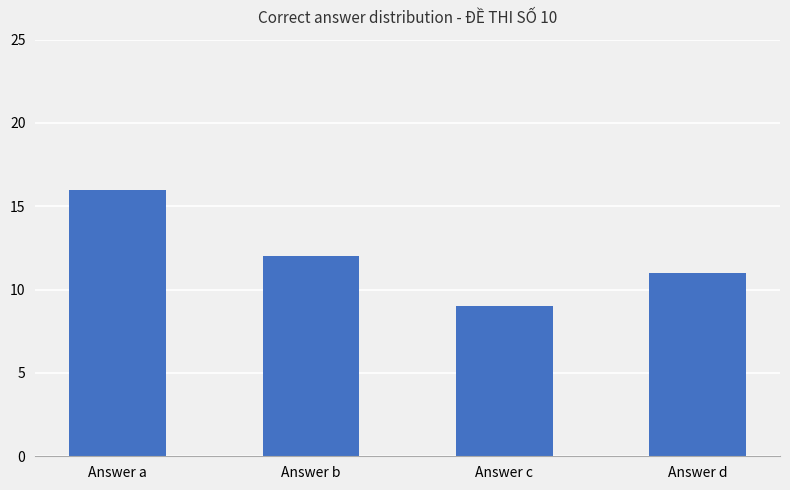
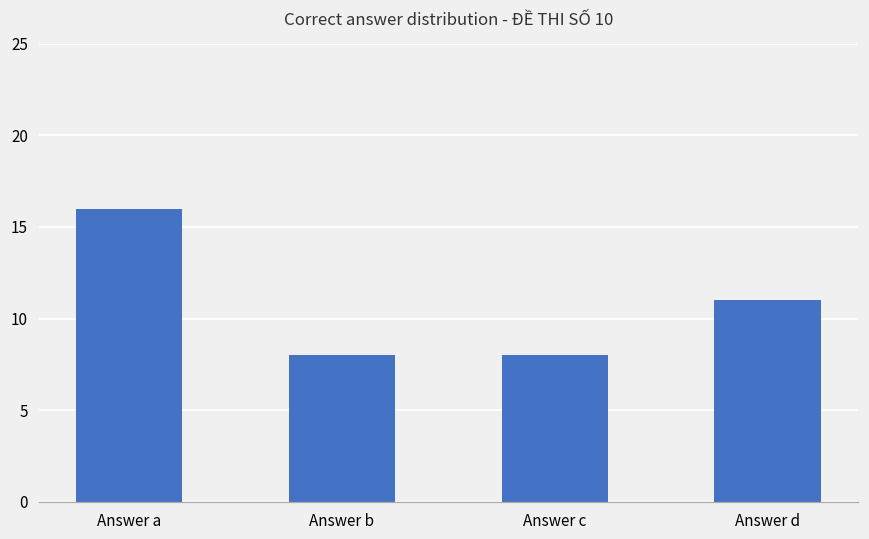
  {
    "Answer a": 16,
-   "Answer b": 12,
-   "Answer c": 9,
+   "Answer b": 8,
+   "Answer c": 8,
    "Answer d": 11
  }
